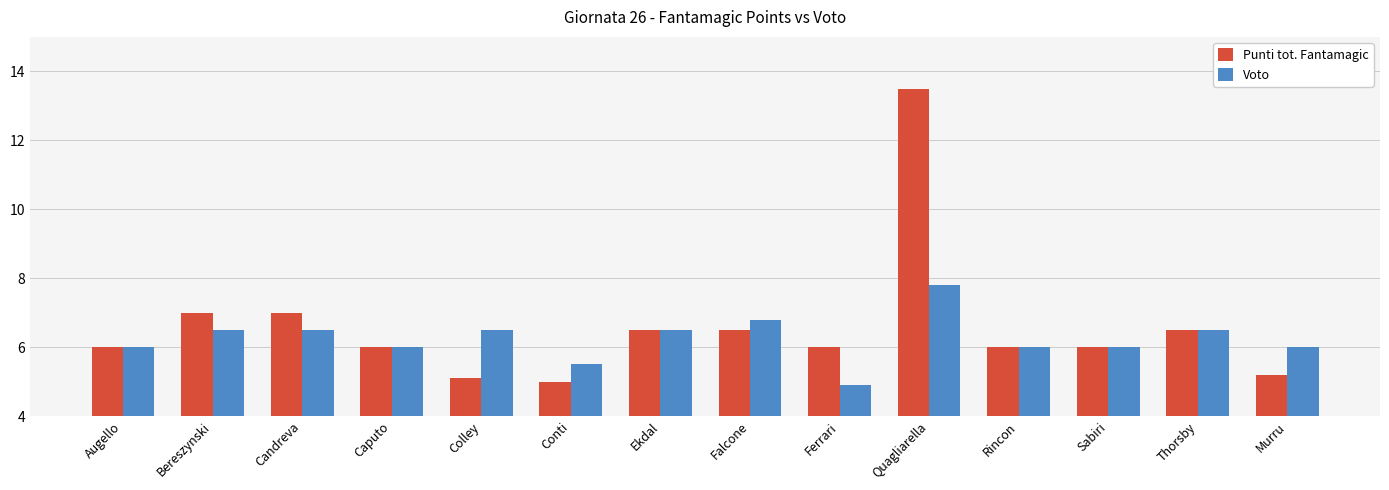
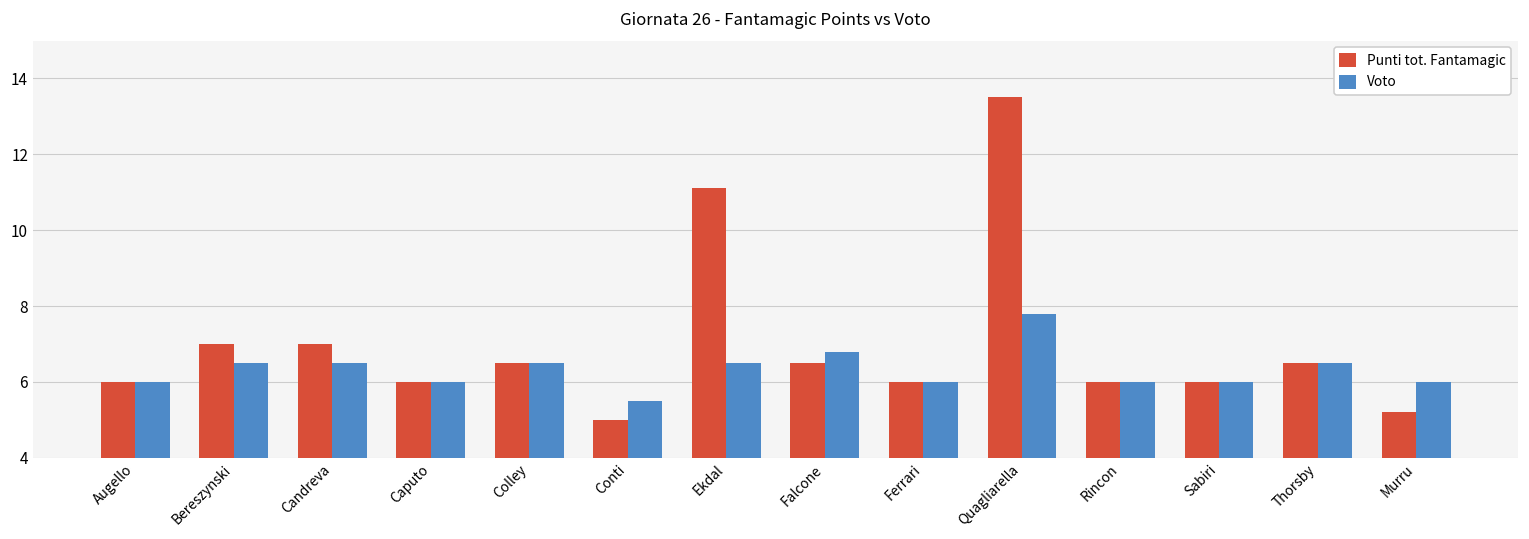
  {
    "Punti tot. Fantamagic": {
      "Augello": 6.0,
      "Bereszynski": 7.0,
      "Candreva": 7.0,
      "Caputo": 6.0,
-     "Colley": 5.1,
+     "Colley": 6.5,
      "Conti": 5.0,
-     "Ekdal": 6.5,
+     "Ekdal": 11.1,
      "Falcone": 6.5,
      "Ferrari": 6.0,
      "Quagliarella": 13.5,
      "Rincon": 6.0,
      "Sabiri": 6.0,
      "Thorsby": 6.5,
      "Murru": 5.2
    },
    "Voto": {
      "Augello": 6.0,
      "Bereszynski": 6.5,
      "Candreva": 6.5,
      "Caputo": 6.0,
      "Colley": 6.5,
      "Conti": 5.5,
      "Ekdal": 6.5,
      "Falcone": 6.8,
-     "Ferrari": 4.9,
+     "Ferrari": 6.0,
      "Quagliarella": 7.8,
      "Rincon": 6.0,
      "Sabiri": 6.0,
      "Thorsby": 6.5,
      "Murru": 6.0
    }
  }
